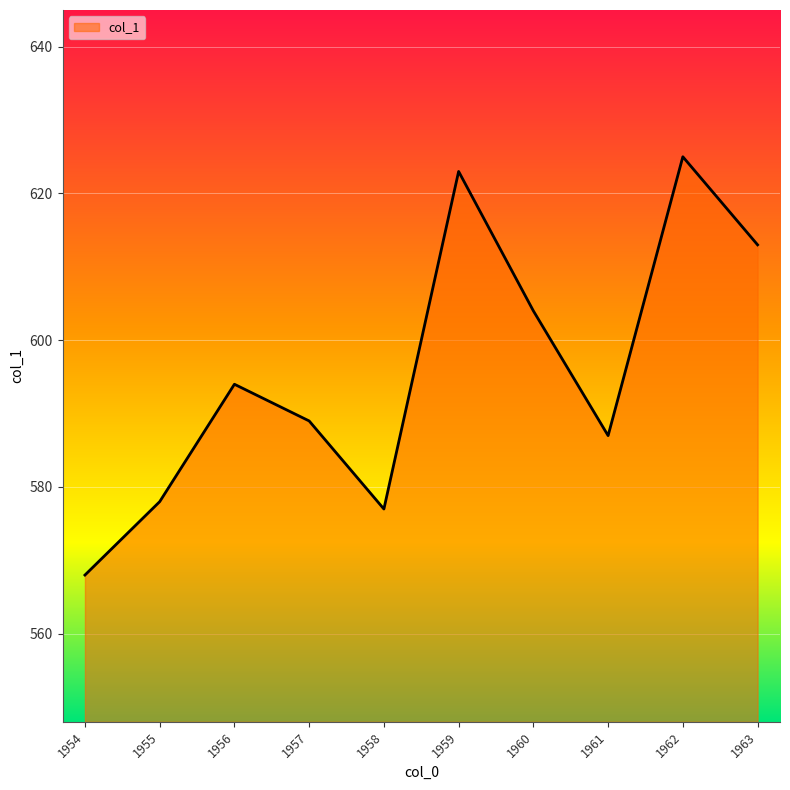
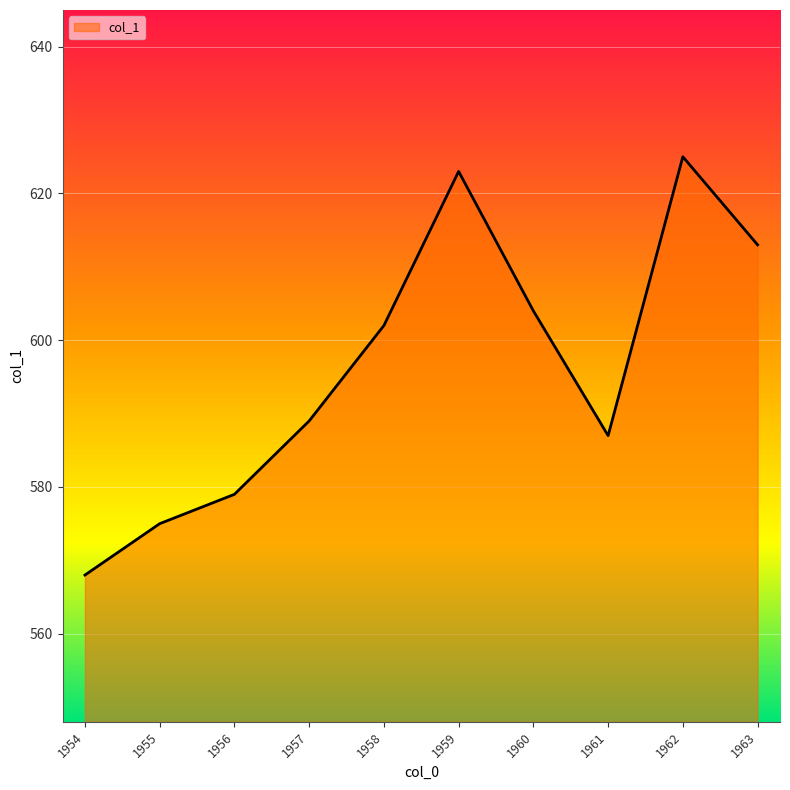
  {
    "1954": 568,
-   "1955": 578,
-   "1956": 594,
+   "1955": 575,
+   "1956": 579,
    "1957": 589,
-   "1958": 577,
+   "1958": 602,
    "1959": 623,
    "1960": 604,
    "1961": 587,
    "1962": 625,
    "1963": 613
  }
